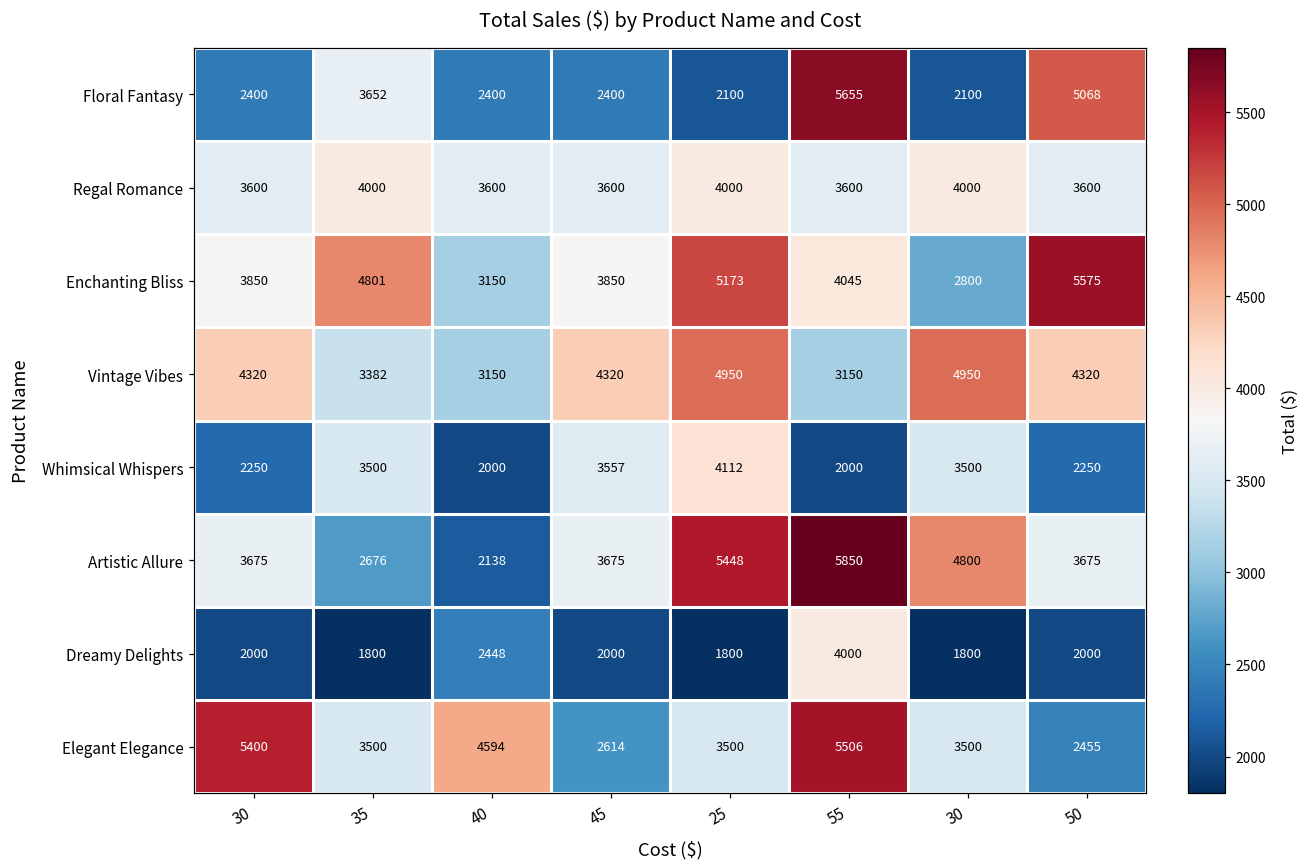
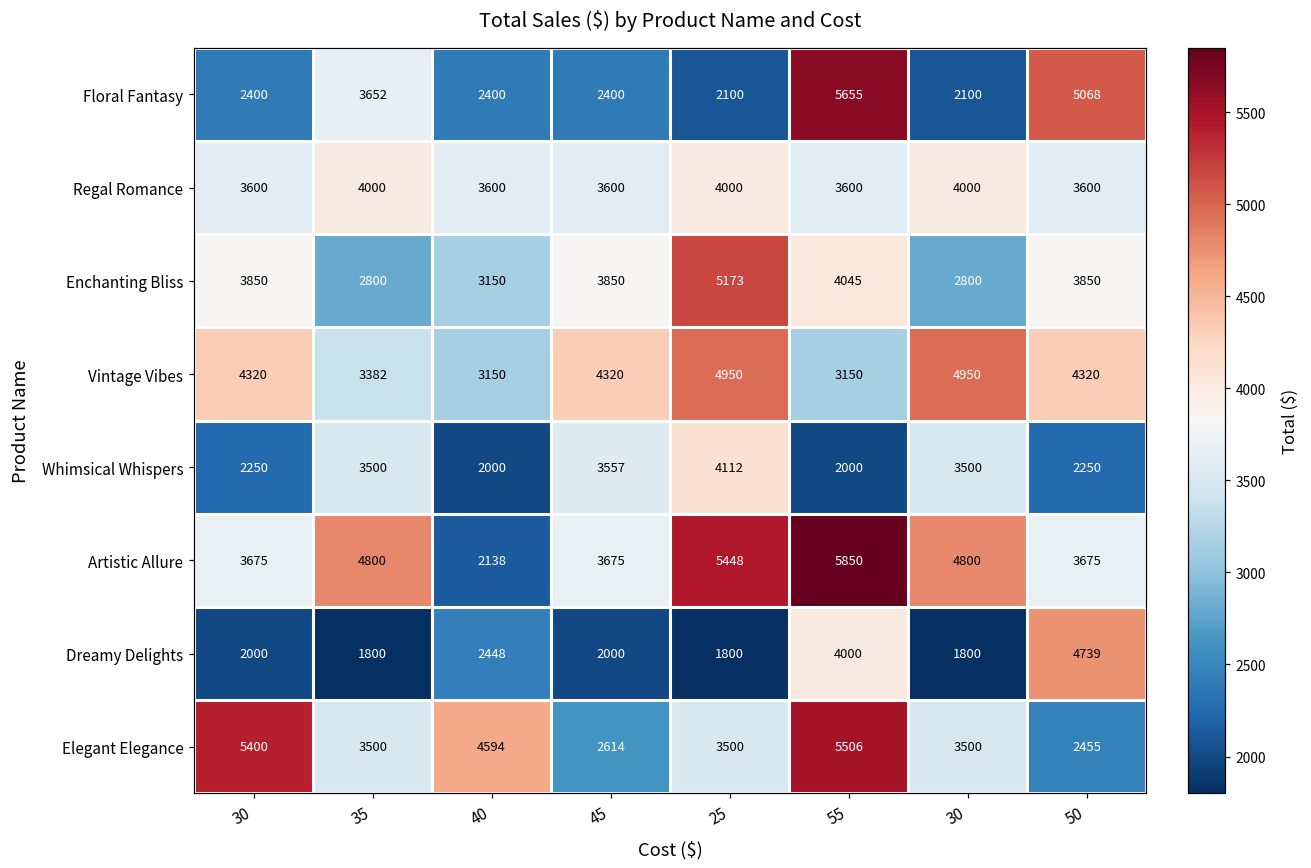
  {
    "Floral Fantasy": {
      "35": 3652,
      "40": 2400,
      "45": 2400,
      "25": 2100,
      "55": 5655,
      "50": 5068
    },
    "Regal Romance": {
      "35": 4000,
      "40": 3600,
      "45": 3600,
      "25": 4000,
      "55": 3600,
      "50": 3600
    },
    "Enchanting Bliss": {
-     "35": 4801,
+     "35": 2800,
      "40": 3150,
      "45": 3850,
      "25": 5173,
      "55": 4045,
-     "50": 5575
+     "50": 3850
    },
    "Vintage Vibes": {
      "35": 3382,
      "40": 3150,
      "45": 4320,
      "25": 4950,
      "55": 3150,
      "50": 4320
    },
    "Whimsical Whispers": {
      "35": 3500,
      "40": 2000,
      "45": 3557,
      "25": 4112,
      "55": 2000,
      "50": 2250
    },
    "Artistic Allure": {
-     "35": 2676,
+     "35": 4800,
      "40": 2138,
      "45": 3675,
      "25": 5448,
      "55": 5850,
      "50": 3675
    },
    "Dreamy Delights": {
      "35": 1800,
      "40": 2448,
      "45": 2000,
      "25": 1800,
      "55": 4000,
-     "50": 2000
+     "50": 4739
    },
    "Elegant Elegance": {
      "35": 3500,
      "40": 4594,
      "45": 2614,
      "25": 3500,
      "55": 5506,
      "50": 2455
    }
  }
